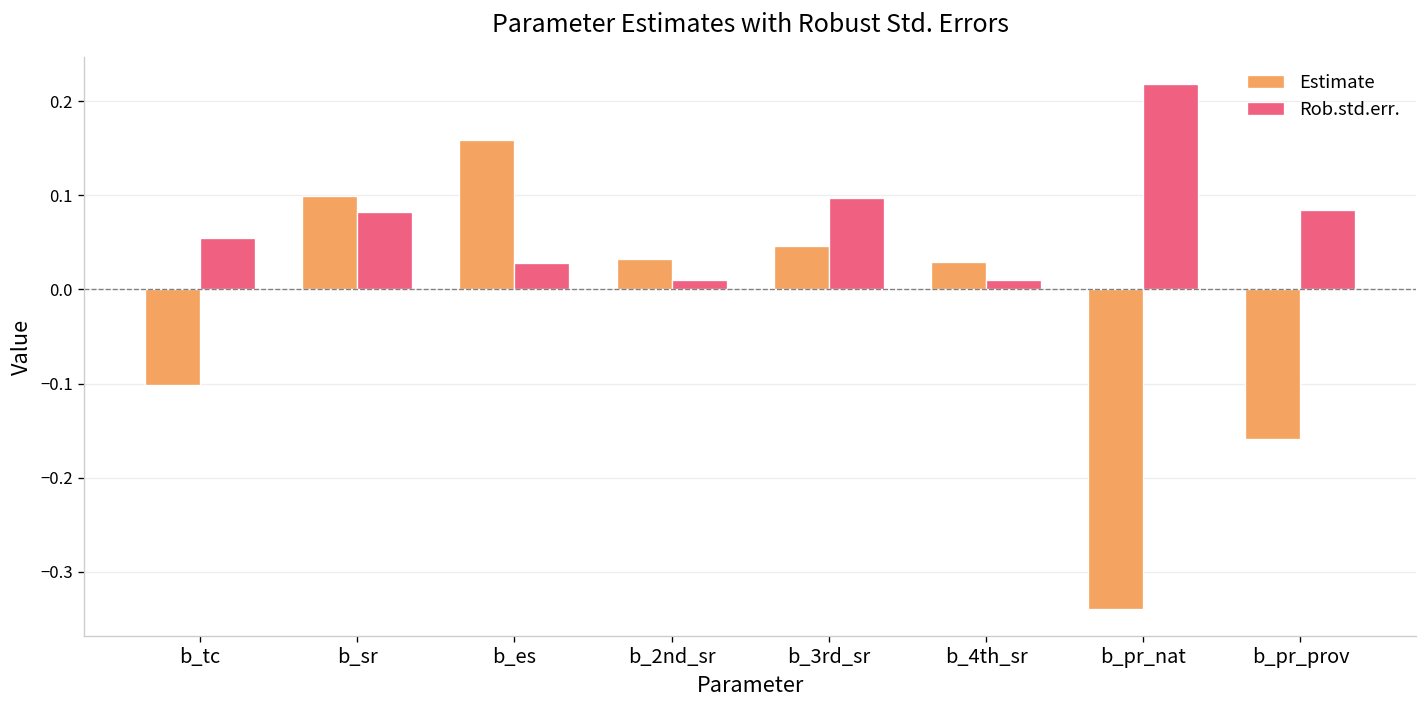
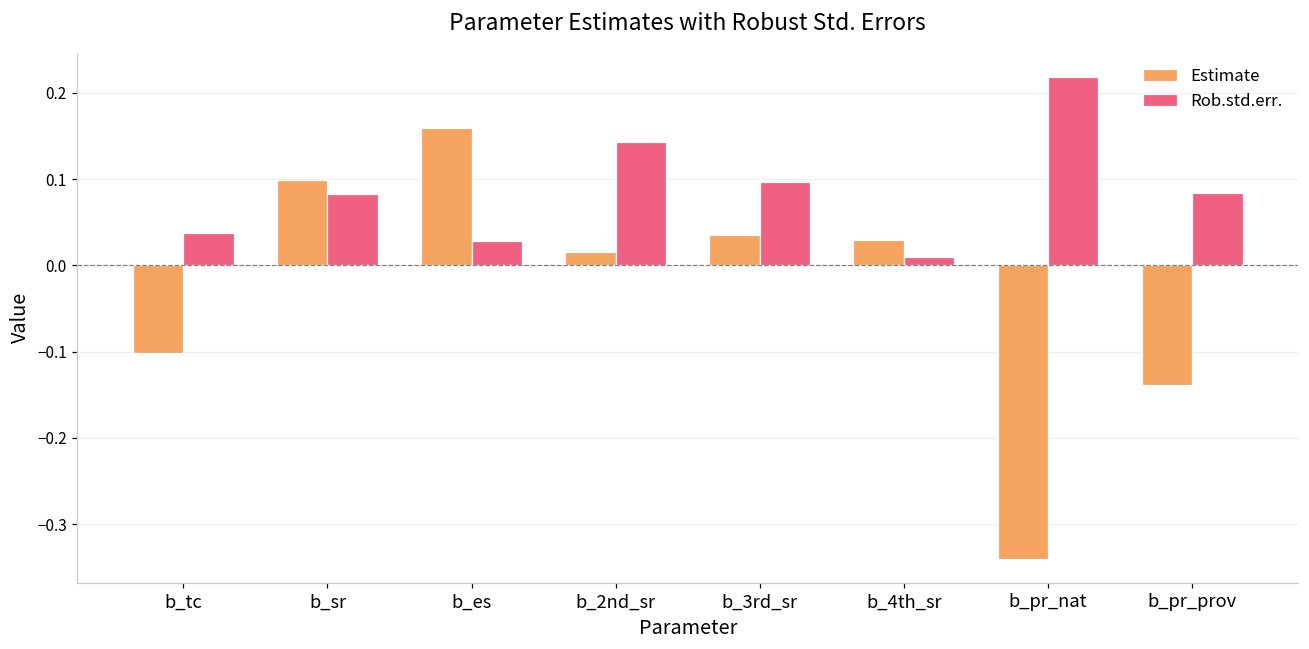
  {
    "Estimate": {
      "b_tc": -0.10,
      "b_sr": 0.10,
      "b_es": 0.16,
-     "b_2nd_sr": 0.03,
-     "b_3rd_sr": 0.05,
+     "b_2nd_sr": 0.02,
+     "b_3rd_sr": 0.03,
      "b_4th_sr": 0.03,
      "b_pr_nat": -0.34,
-     "b_pr_prov": -0.16
+     "b_pr_prov": -0.14
    },
    "Rob.std.err.": {
-     "b_tc": 0.05,
+     "b_tc": 0.04,
      "b_sr": 0.08,
      "b_es": 0.03,
-     "b_2nd_sr": 0.01,
+     "b_2nd_sr": 0.14,
      "b_3rd_sr": 0.10,
      "b_4th_sr": 0.01,
      "b_pr_nat": 0.22,
      "b_pr_prov": 0.08
    }
  }
